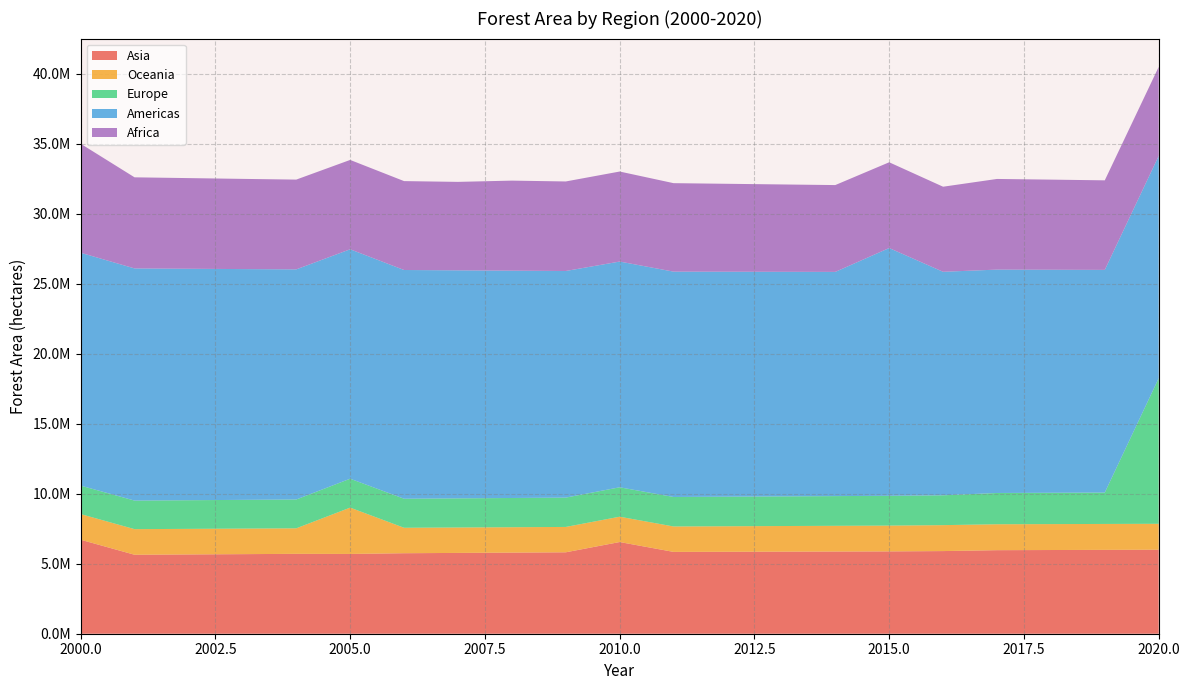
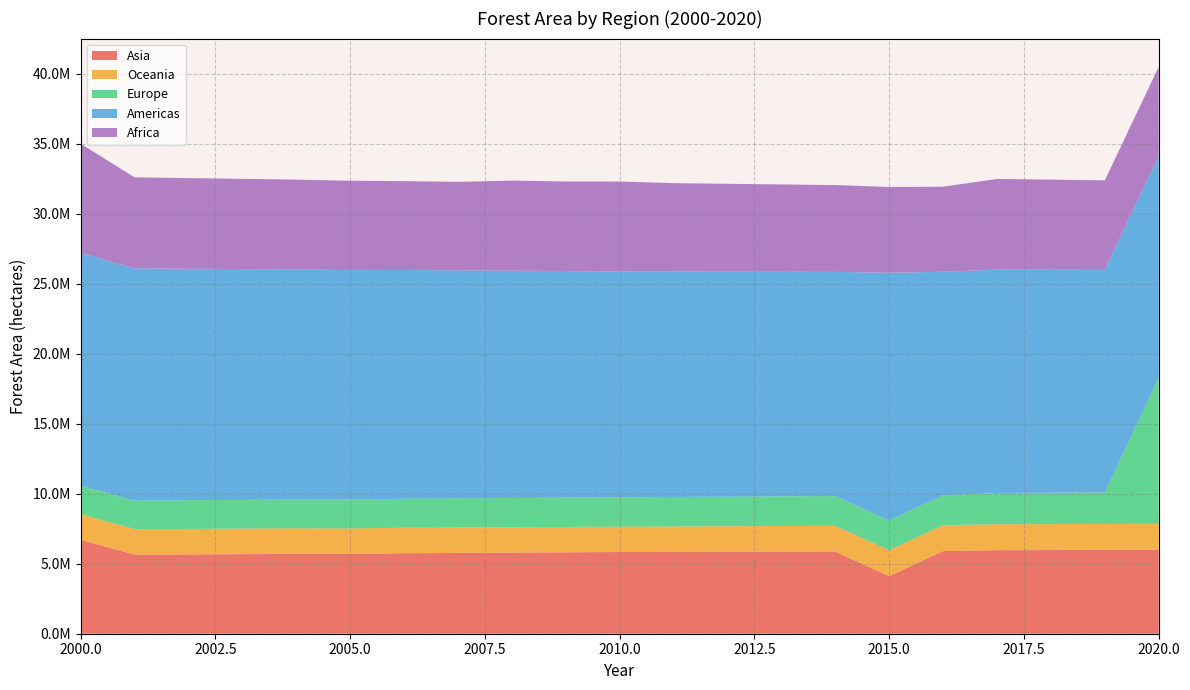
  {
    "Asia": {
      "2000.0": 6700000,
      "2005.0": 5700000,
-     "2010.0": 6600000,
-     "2015.0": 5900000,
+     "2010.0": 5800000,
+     "2015.0": 4100000,
      "2020.0": 6000000
    },
    "Oceania": {
      "2000.0": 1800000,
-     "2005.0": 3300000,
+     "2005.0": 1800000,
      "2010.0": 1800000,
      "2015.0": 1800000,
      "2020.0": 1900000
    },
    "Europe": {
      "2000.0": 2000000,
      "2005.0": 2100000,
      "2010.0": 2100000,
      "2015.0": 2100000,
      "2020.0": 10400000
    },
    "Americas": {
      "2000.0": 16600000,
      "2005.0": 16400000,
      "2010.0": 16100000,
      "2015.0": 17700000,
      "2020.0": 15900000
    },
    "Africa": {
      "2000.0": 7800000,
      "2005.0": 6400000,
      "2010.0": 6400000,
      "2015.0": 6100000,
      "2020.0": 6400000
    }
  }
